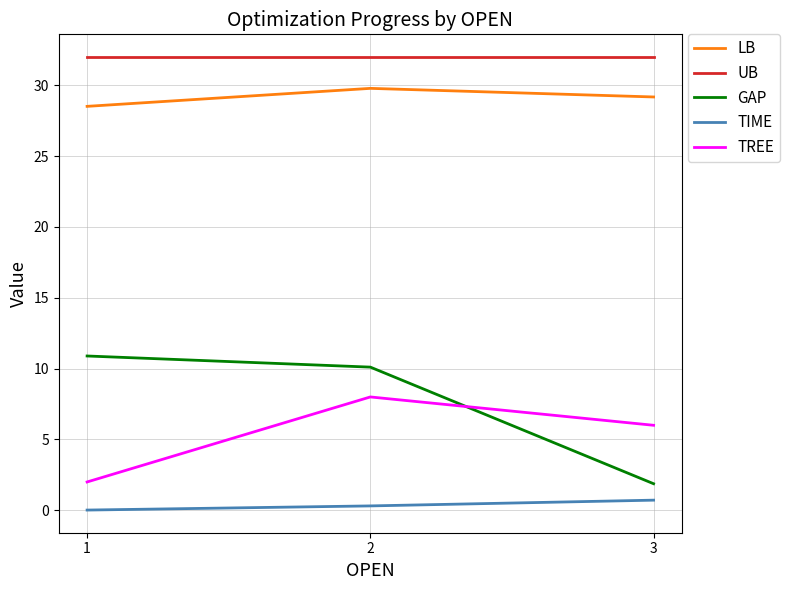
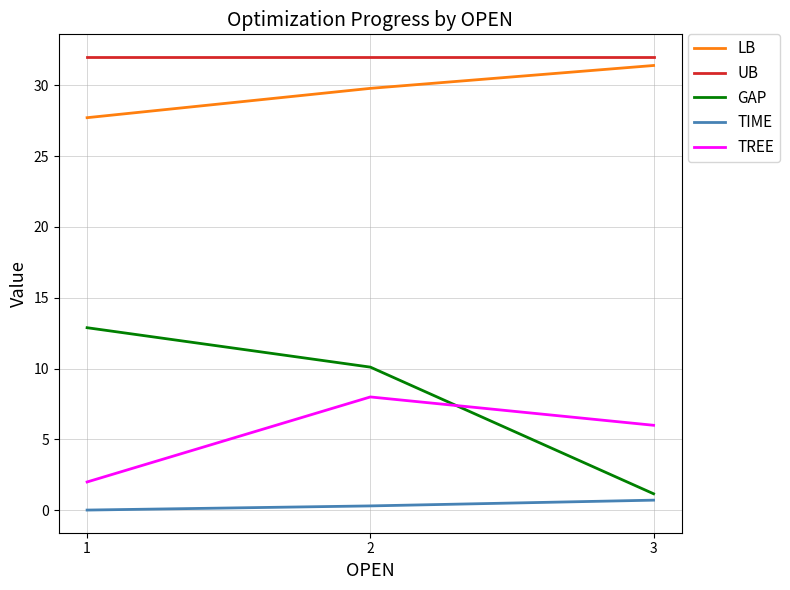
  {
    "LB": {
-     "1": 28.5,
+     "1": 27.7,
      "2": 29.8,
-     "3": 29.2
+     "3": 31.4
    },
    "UB": {
      "1": 32.0,
      "2": 32.0,
      "3": 32.0
    },
    "GAP": {
-     "1": 10.9,
+     "1": 12.9,
      "2": 10.1,
-     "3": 1.9
+     "3": 1.2
    },
    "TIME": {
      "1": 0.0,
      "2": 0.3,
      "3": 0.7
    },
    "TREE": {
      "1": 2.0,
      "2": 8.0,
      "3": 6.0
    }
  }
